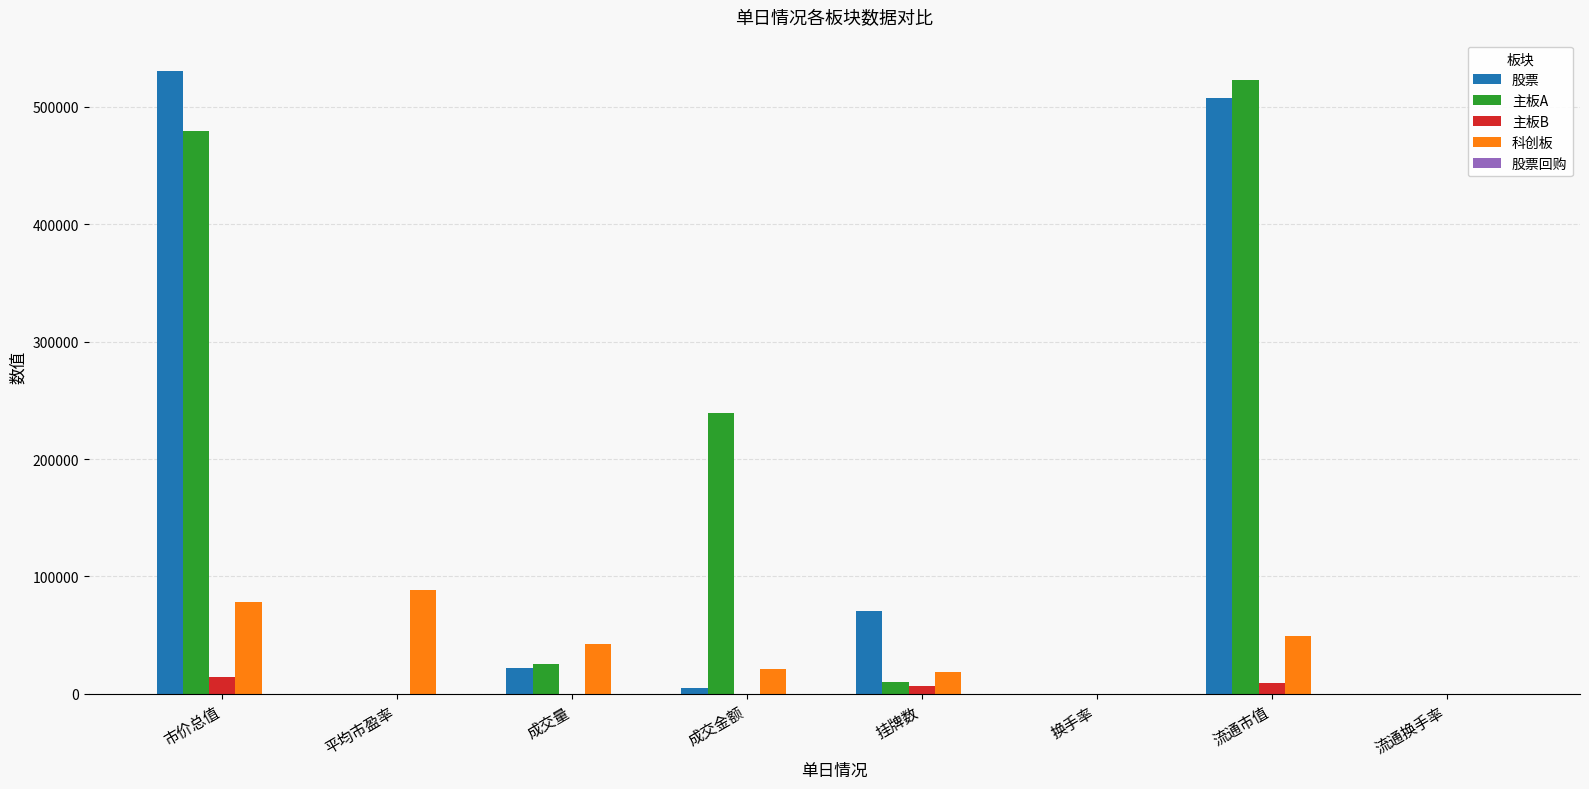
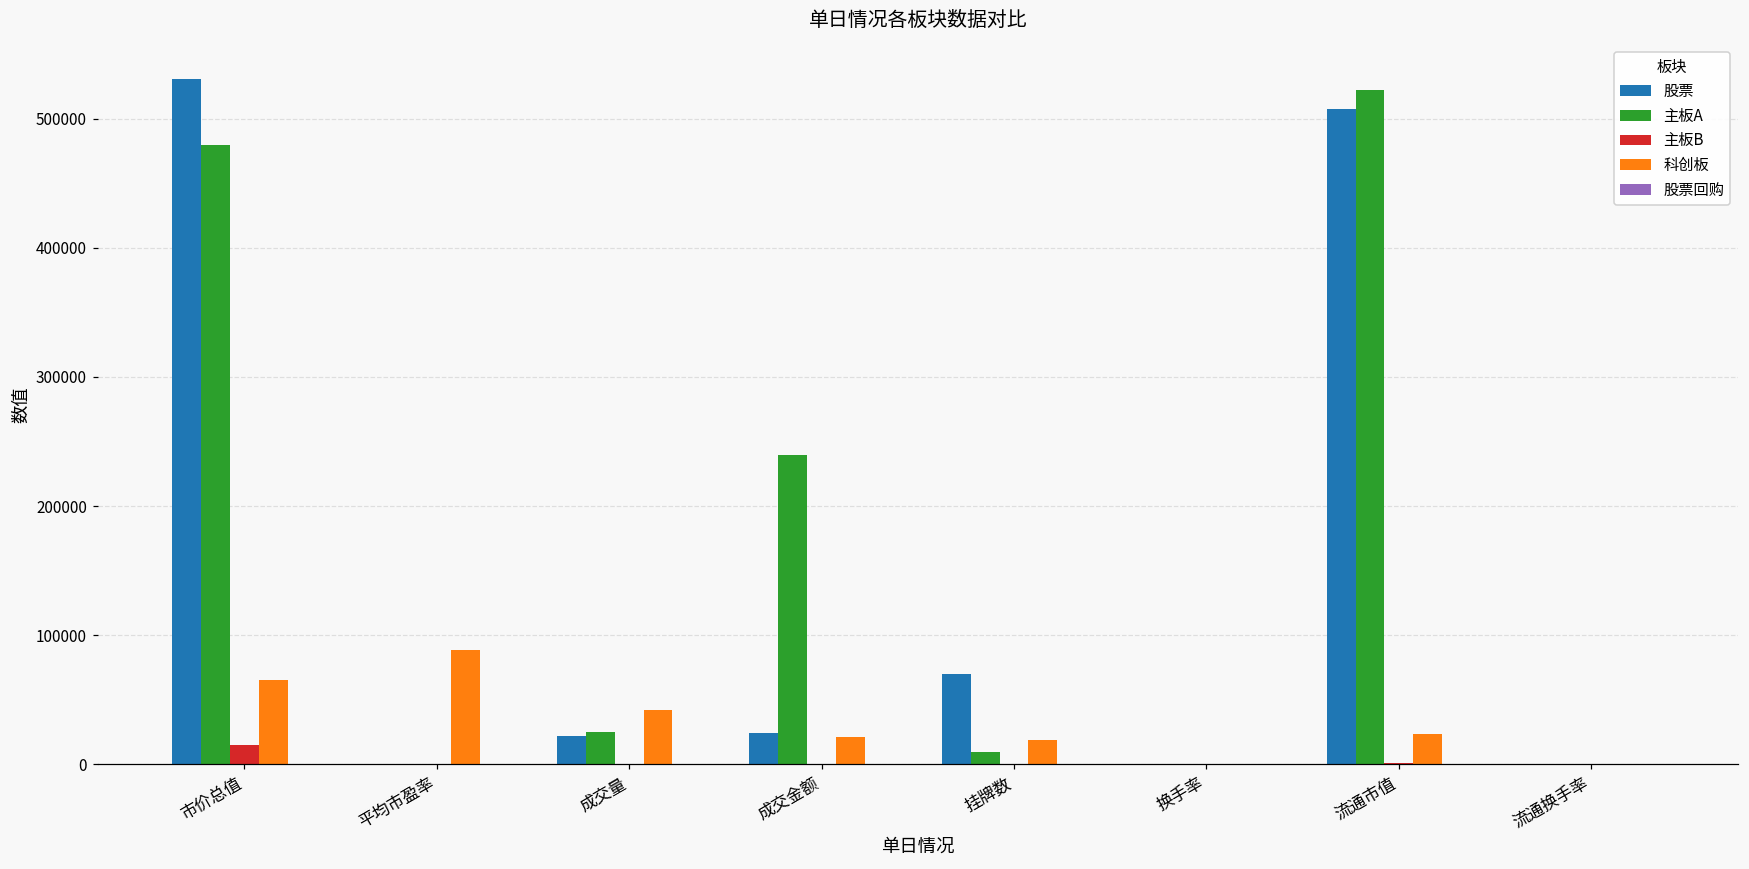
  {
    "股票": {
      "市价总值": 531000,
      "成交量": 22000,
-     "成交金额": 5000,
+     "成交金额": 24000,
      "挂牌数": 70000,
      "流通市值": 508000
    },
    "主板A": {
      "市价总值": 480000,
      "成交量": 25000,
      "成交金额": 239000,
      "挂牌数": 10000,
      "流通市值": 522000
    },
    "主板B": {
      "市价总值": 15000,
-     "挂牌数": 7000,
-     "流通市值": 9000
+     "挂牌数": 0,
+     "流通市值": 1000
    },
    "科创板": {
-     "市价总值": 78000,
+     "市价总值": 65000,
      "平均市盈率": 88000,
      "成交量": 42000,
      "成交金额": 21000,
      "挂牌数": 19000,
-     "流通市值": 49000
+     "流通市值": 23000
    },
    "股票回购": {
      "市价总值": 0,
      "平均市盈率": 0,
      "挂牌数": 0,
      "换手率": 0,
      "流通市值": 0,
      "流通换手率": 0
    }
  }
